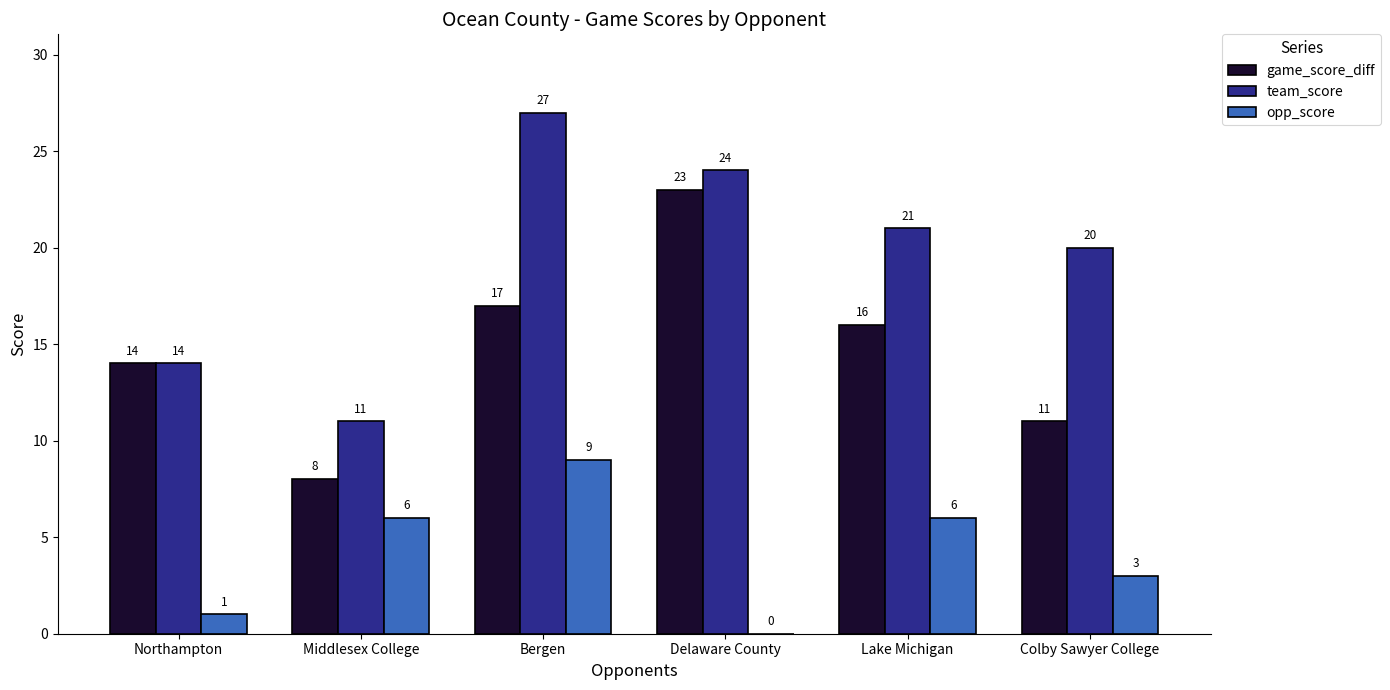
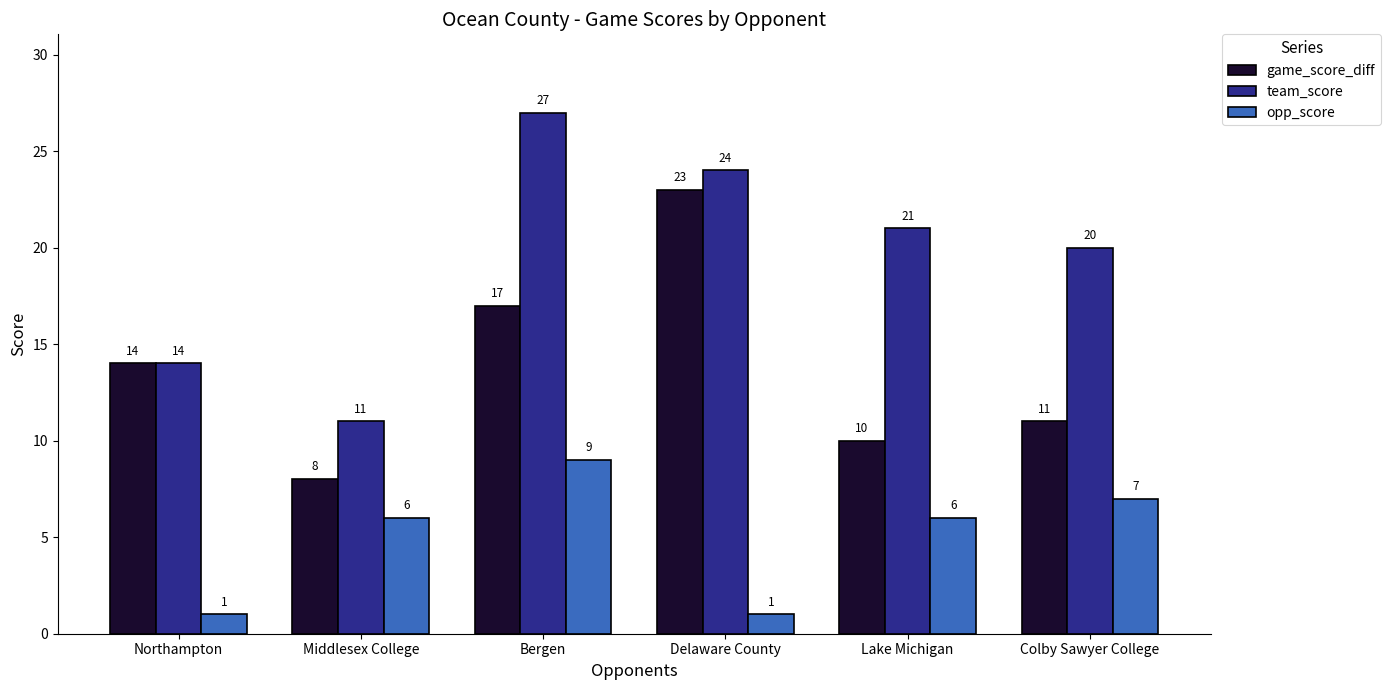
  {
    "game_score_diff": {
      "Northampton": 14,
      "Middlesex College": 8,
      "Bergen": 17,
      "Delaware County": 23,
-     "Lake Michigan": 16,
+     "Lake Michigan": 10,
      "Colby Sawyer College": 11
    },
    "team_score": {
      "Northampton": 14,
      "Middlesex College": 11,
      "Bergen": 27,
      "Delaware County": 24,
      "Lake Michigan": 21,
      "Colby Sawyer College": 20
    },
    "opp_score": {
      "Northampton": 1,
      "Middlesex College": 6,
      "Bergen": 9,
-     "Delaware County": 0,
+     "Delaware County": 1,
      "Lake Michigan": 6,
-     "Colby Sawyer College": 3
+     "Colby Sawyer College": 7
    }
  }
